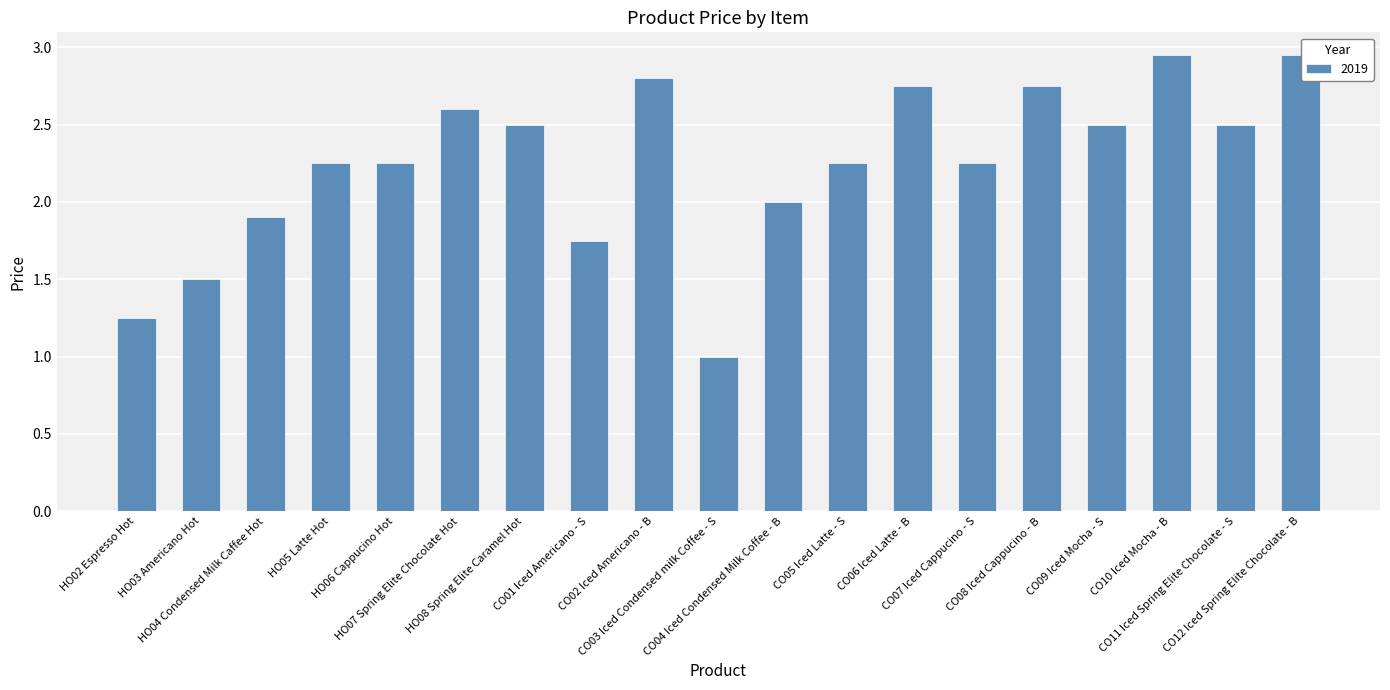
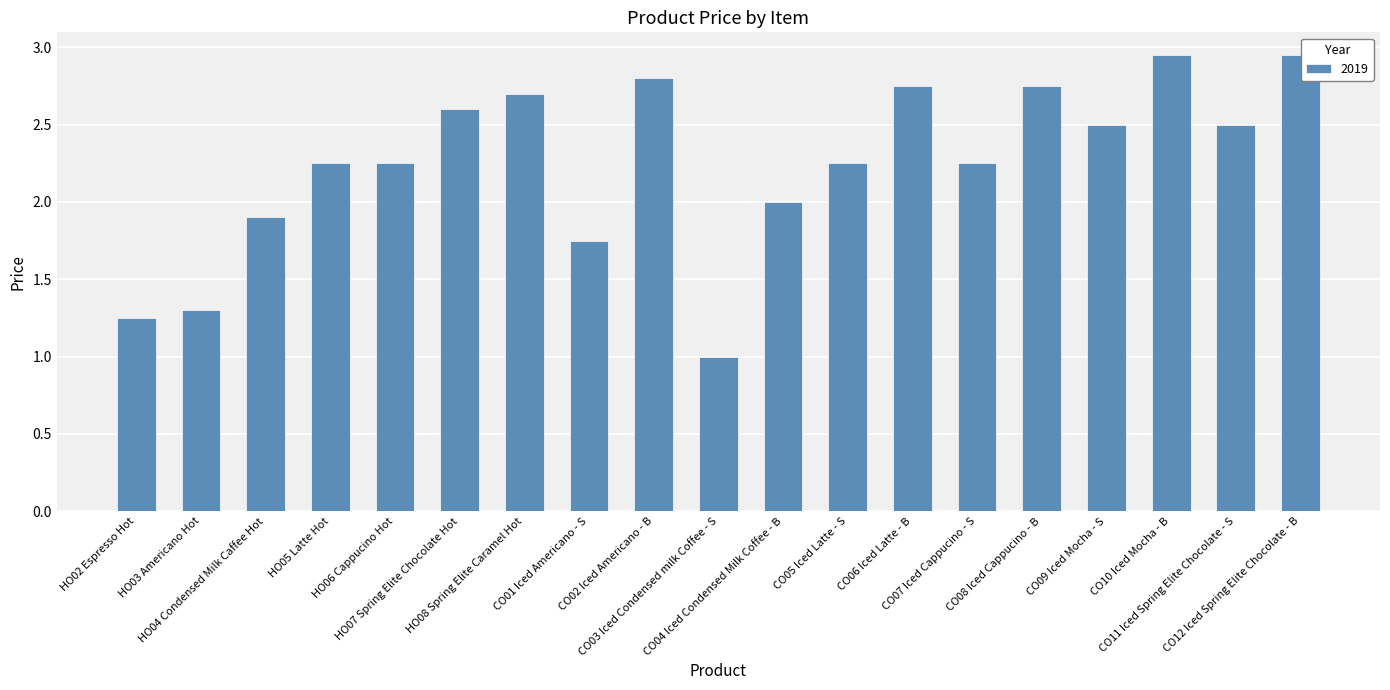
  {
    "HO02 Espresso Hot": 1.25,
-   "HO03 Americano Hot": 1.5,
+   "HO03 Americano Hot": 1.3,
    "HO04 Condensed Milk Caffee Hot": 1.9,
    "HO05 Latte Hot": 2.25,
    "HO06 Cappucino Hot": 2.25,
    "HO07 Spring Elite Chocolate Hot": 2.6,
-   "HO08 Spring Elite Caramel Hot": 2.5,
+   "HO08 Spring Elite Caramel Hot": 2.7,
    "CO01 Iced Americano - S": 1.75,
    "CO02 Iced Americano - B": 2.8,
    "CO03 Iced Condensed milk Coffee - S": 1.0,
    "CO04 Iced Condensed Milk Coffee - B": 2.0,
    "CO05 Iced Latte - S": 2.25,
    "CO06 Iced Latte - B": 2.75,
    "CO07 Iced Cappucino - S": 2.25,
    "CO08 Iced Cappucino - B": 2.75,
    "CO09 Iced Mocha - S": 2.5,
    "CO10 Iced Mocha - B": 2.95,
    "CO11 Iced Spring Elite Chocolate - S": 2.5,
    "CO12 Iced Spring Elite Chocolate - B": 2.95
  }
